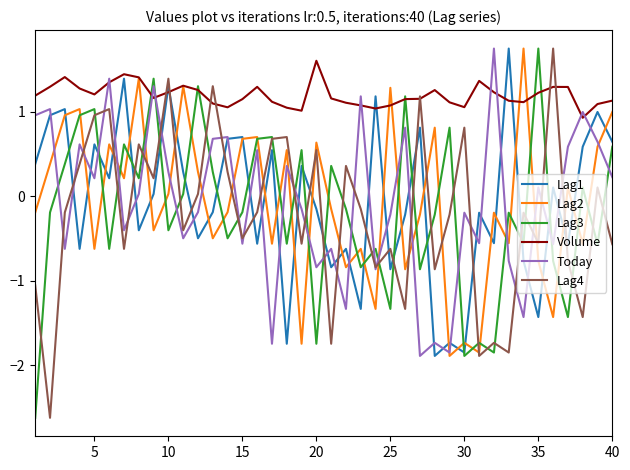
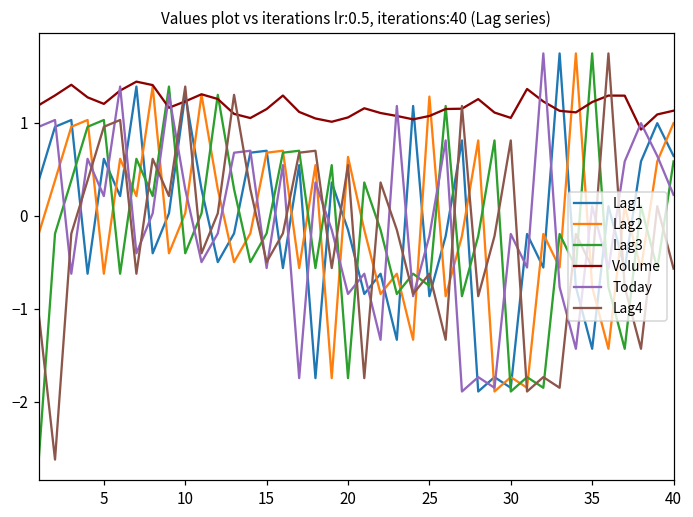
  {
    "Lag1": {
      "5": 0.6,
      "10": 1.3,
      "20": -0.2,
      "25": -0.9,
      "30": -1.9,
      "35": -1.4,
      "40": 0.6
    },
    "Lag2": {
      "5": -0.6,
      "10": 0.0,
      "20": 0.6,
      "25": 1.3,
      "30": -1.7,
      "40": 1.0
    },
    "Lag3": {
      "5": 1.0,
      "10": -0.4,
      "15": -0.2,
      "20": -1.7,
-     "25": -1.3,
+     "25": -0.8,
      "30": -1.9,
      "35": 1.7,
      "40": 0.6
    },
    "Volume": {
      "5": 1.2,
      "10": 1.2,
      "15": 1.1,
-     "20": 1.6,
+     "20": 1.1,
      "25": 1.1,
      "30": 1.1,
      "35": 1.2,
      "40": 1.1
    },
    "Today": {
      "5": 0.2,
      "10": 0.3,
      "15": -0.6,
      "20": -0.8,
      "25": -0.2,
      "30": -0.2,
      "40": 0.2
    },
    "Lag4": {
      "5": 1.0,
      "10": 1.4,
      "15": -0.5,
      "20": 0.5,
      "25": -0.6,
      "30": 0.8,
      "40": -0.6
    }
  }
